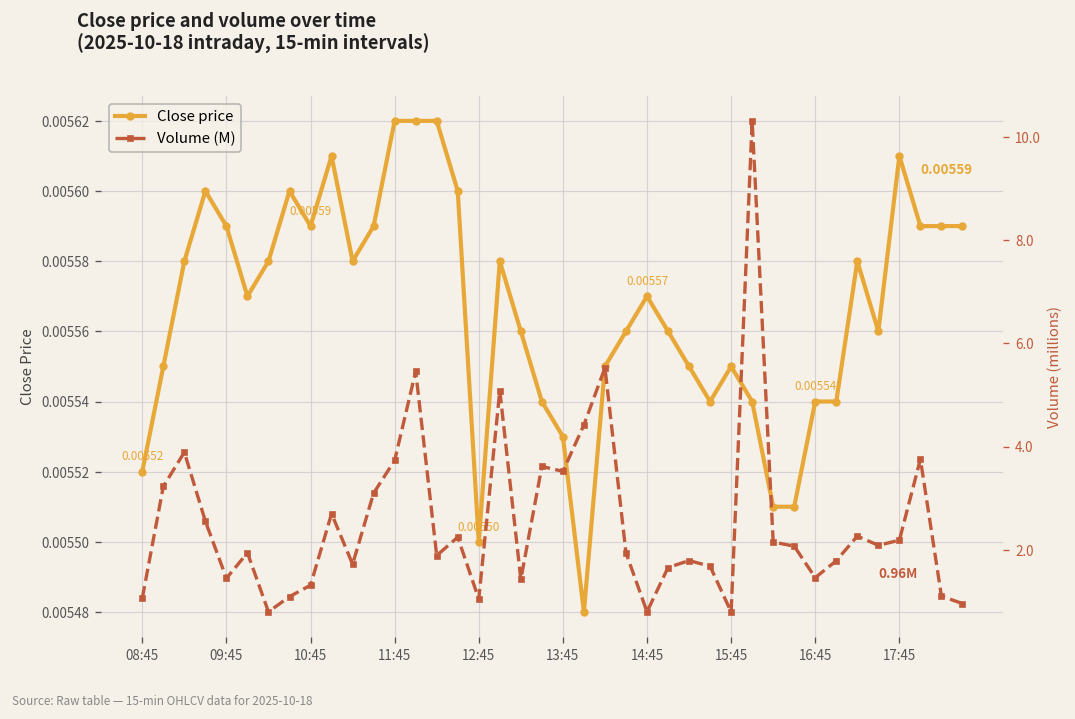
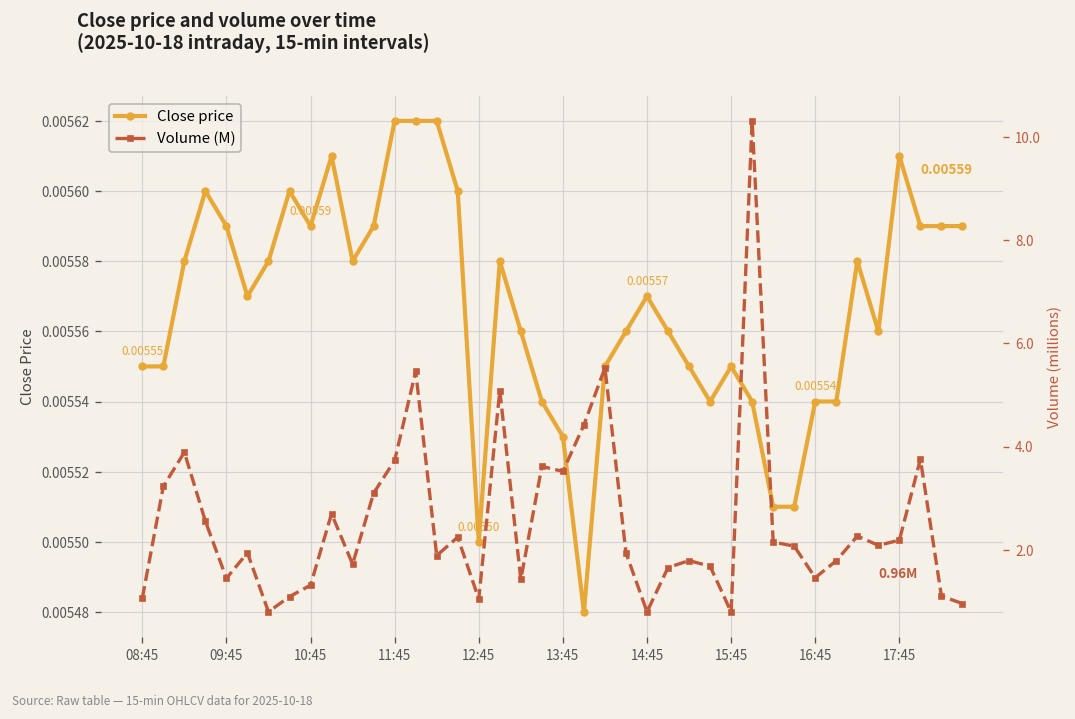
  {
    "Close price": {
-     "08:45": 0.00552,
+     "08:45": 0.00555,
      "10:45": 0.00559,
      "12:45": 0.00550,
      "14:45": 0.00557,
      "16:45": 0.00554
    }
  }
